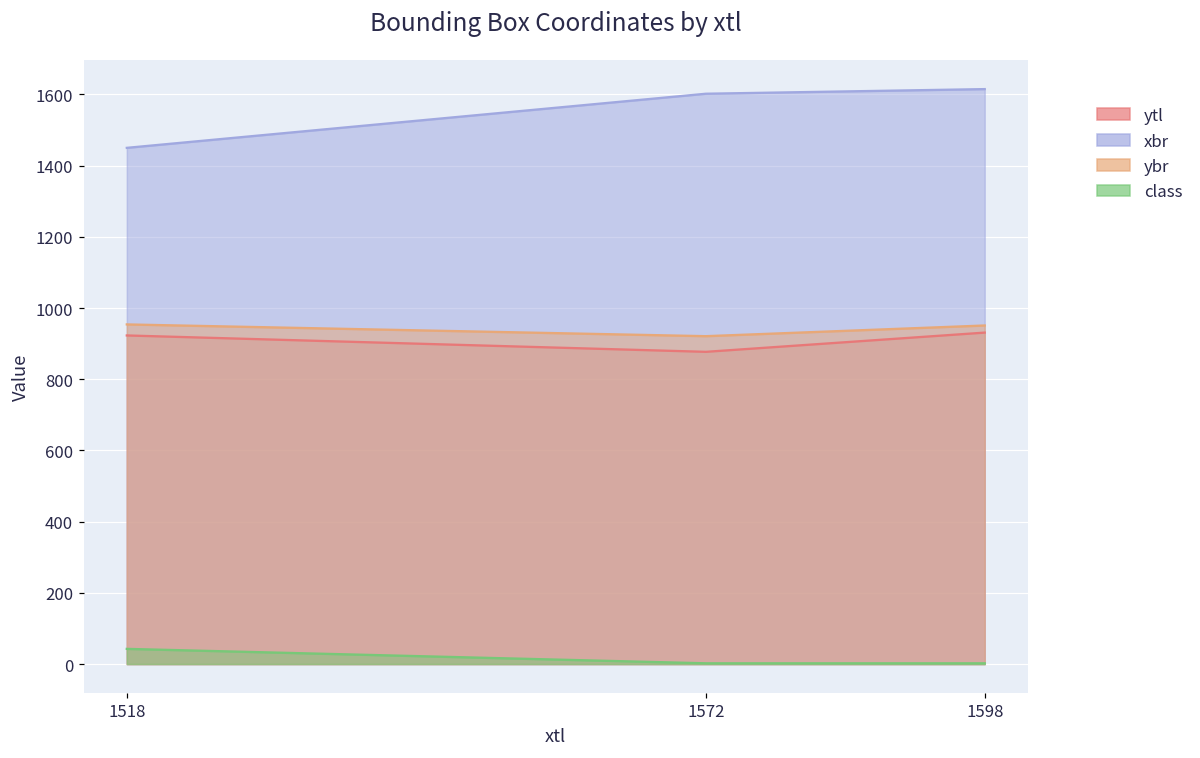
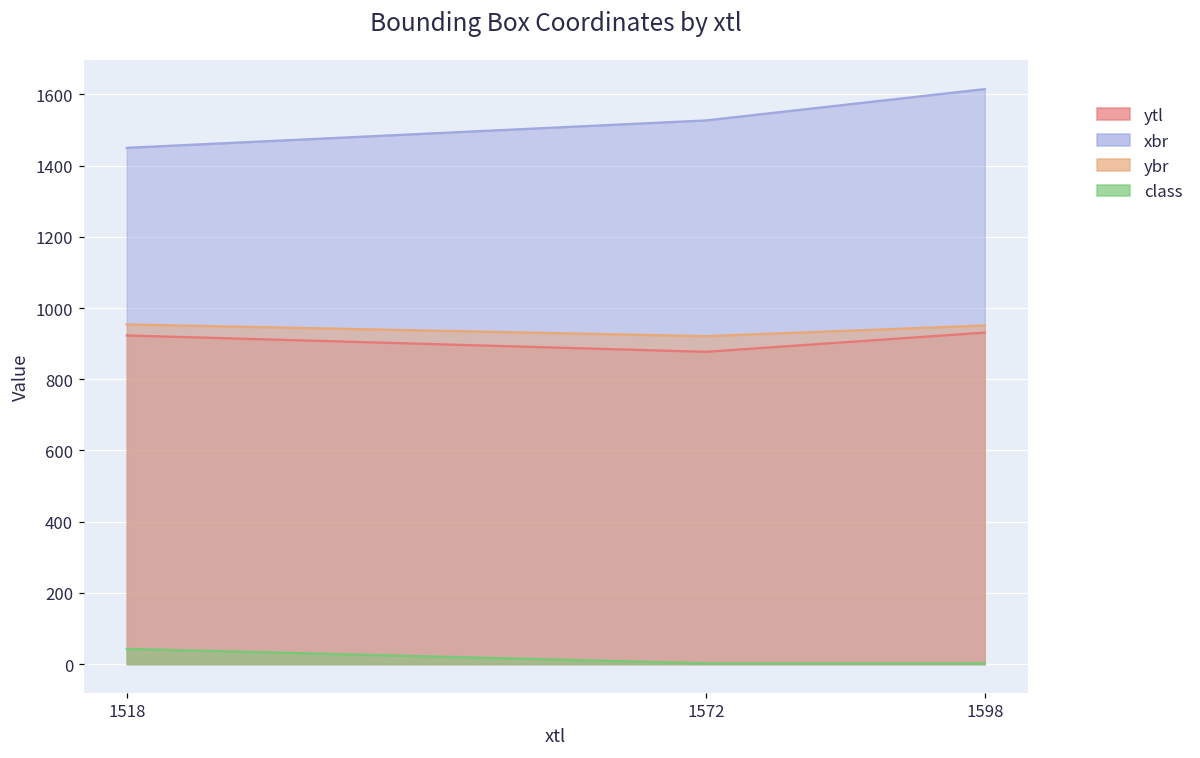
  {
    "xbr": {
      "1518": 1450,
-     "1572": 1600,
+     "1572": 1530,
      "1598": 1620
    },
    "class": {
      "1518": 40,
      "1572": 0,
      "1598": 0
    }
  }
